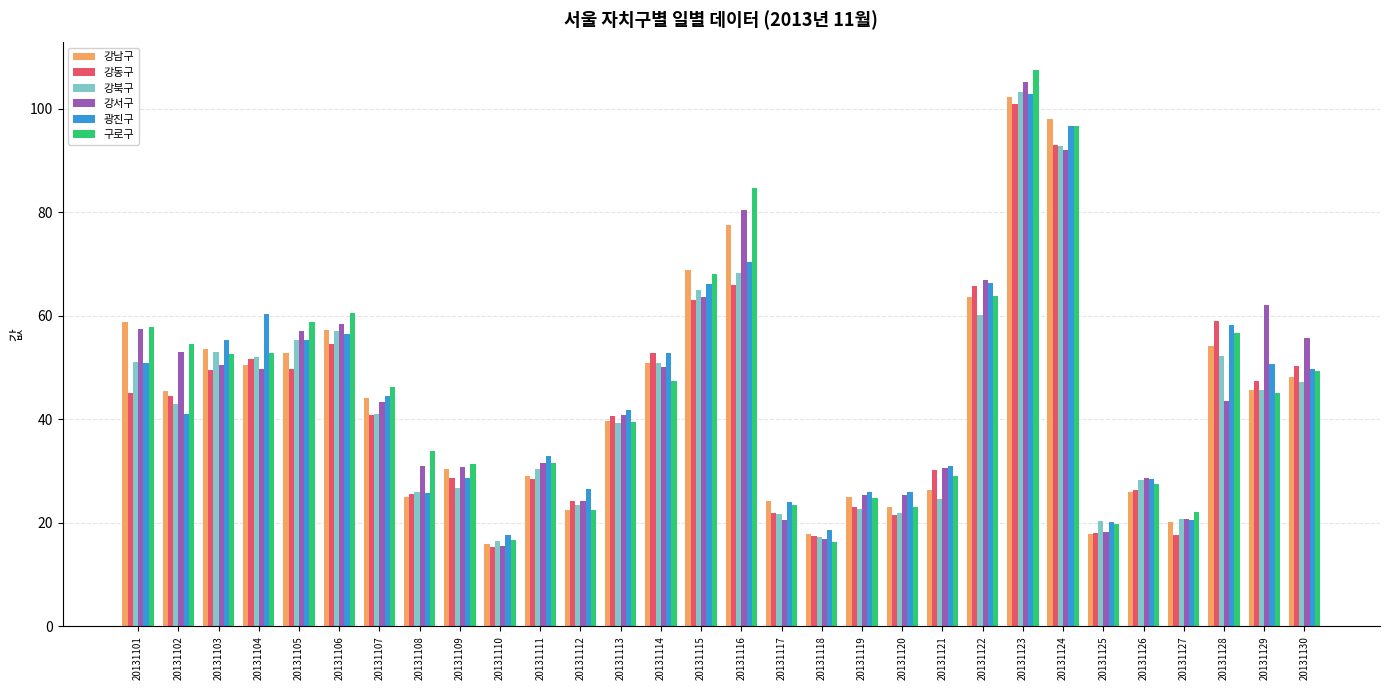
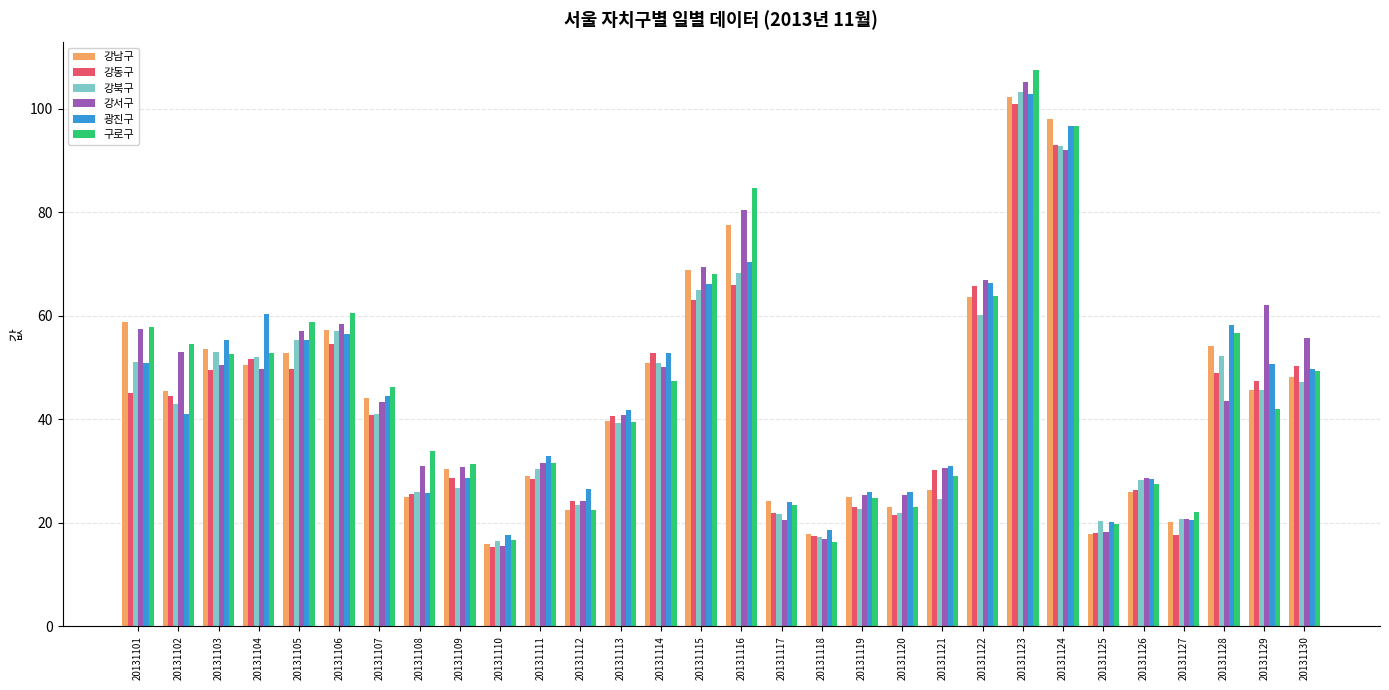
  {
    "강남구": {
      "20131101": 59,
      "20131102": 45,
      "20131103": 54,
      "20131104": 50,
      "20131105": 53,
      "20131106": 57,
      "20131107": 44,
      "20131108": 25,
      "20131109": 30,
      "20131110": 16,
      "20131111": 29,
      "20131112": 22,
      "20131113": 40,
      "20131114": 51,
      "20131115": 69,
      "20131116": 78,
      "20131117": 24,
      "20131118": 18,
      "20131119": 25,
      "20131120": 23,
      "20131121": 26,
      "20131122": 64,
      "20131123": 102,
      "20131124": 98,
      "20131125": 18,
      "20131126": 26,
      "20131127": 20,
      "20131128": 54,
      "20131129": 46,
      "20131130": 48
    },
    "강동구": {
      "20131101": 45,
      "20131102": 45,
      "20131103": 50,
      "20131104": 52,
      "20131105": 50,
      "20131106": 55,
      "20131107": 41,
      "20131108": 26,
      "20131109": 29,
      "20131110": 15,
      "20131111": 29,
      "20131112": 24,
      "20131113": 41,
      "20131114": 53,
      "20131115": 63,
      "20131116": 66,
      "20131117": 22,
      "20131118": 18,
      "20131119": 23,
      "20131120": 22,
      "20131121": 30,
      "20131122": 66,
      "20131123": 101,
      "20131124": 93,
      "20131125": 18,
      "20131126": 26,
      "20131127": 18,
-     "20131128": 59,
+     "20131128": 49,
      "20131129": 47,
      "20131130": 50
    },
    "강북구": {
      "20131101": 51,
      "20131102": 43,
      "20131103": 53,
      "20131104": 52,
      "20131105": 55,
      "20131106": 57,
      "20131107": 41,
      "20131108": 26,
      "20131109": 27,
      "20131110": 17,
      "20131111": 31,
      "20131112": 23,
      "20131113": 39,
      "20131114": 51,
      "20131115": 65,
      "20131116": 68,
      "20131117": 22,
      "20131118": 17,
      "20131119": 23,
      "20131120": 22,
      "20131121": 25,
      "20131122": 60,
      "20131123": 103,
      "20131124": 93,
      "20131125": 20,
      "20131126": 28,
      "20131127": 21,
      "20131128": 52,
      "20131129": 46,
      "20131130": 47
    },
    "강서구": {
      "20131101": 58,
      "20131102": 53,
      "20131103": 50,
      "20131104": 50,
      "20131105": 57,
      "20131106": 59,
      "20131107": 43,
      "20131108": 31,
      "20131109": 31,
      "20131110": 16,
      "20131111": 32,
      "20131112": 24,
      "20131113": 41,
      "20131114": 50,
-     "20131115": 64,
+     "20131115": 69,
      "20131116": 80,
      "20131117": 21,
      "20131118": 17,
      "20131119": 25,
      "20131120": 25,
      "20131121": 31,
      "20131122": 67,
      "20131123": 105,
      "20131124": 92,
      "20131125": 18,
      "20131126": 29,
      "20131127": 21,
      "20131128": 44,
      "20131129": 62,
      "20131130": 56
    },
    "광진구": {
      "20131101": 51,
      "20131102": 41,
      "20131103": 55,
      "20131104": 60,
      "20131105": 55,
      "20131106": 56,
      "20131107": 44,
      "20131108": 26,
      "20131109": 29,
      "20131110": 18,
      "20131111": 33,
      "20131112": 27,
      "20131113": 42,
      "20131114": 53,
      "20131115": 66,
      "20131116": 70,
      "20131117": 24,
      "20131118": 19,
      "20131119": 26,
      "20131120": 26,
      "20131121": 31,
      "20131122": 66,
      "20131123": 103,
      "20131124": 97,
      "20131125": 20,
      "20131126": 29,
      "20131127": 21,
      "20131128": 58,
      "20131129": 51,
      "20131130": 50
    },
    "구로구": {
      "20131101": 58,
      "20131102": 55,
      "20131103": 53,
      "20131104": 53,
      "20131105": 59,
      "20131106": 61,
      "20131107": 46,
      "20131108": 34,
      "20131109": 31,
      "20131110": 17,
      "20131111": 32,
      "20131112": 23,
      "20131113": 40,
      "20131114": 48,
      "20131115": 68,
      "20131116": 85,
      "20131117": 24,
      "20131118": 16,
      "20131119": 25,
      "20131120": 23,
      "20131121": 29,
      "20131122": 64,
      "20131123": 107,
      "20131124": 97,
      "20131125": 20,
      "20131126": 27,
      "20131127": 22,
      "20131128": 57,
-     "20131129": 45,
+     "20131129": 42,
      "20131130": 49
    }
  }
